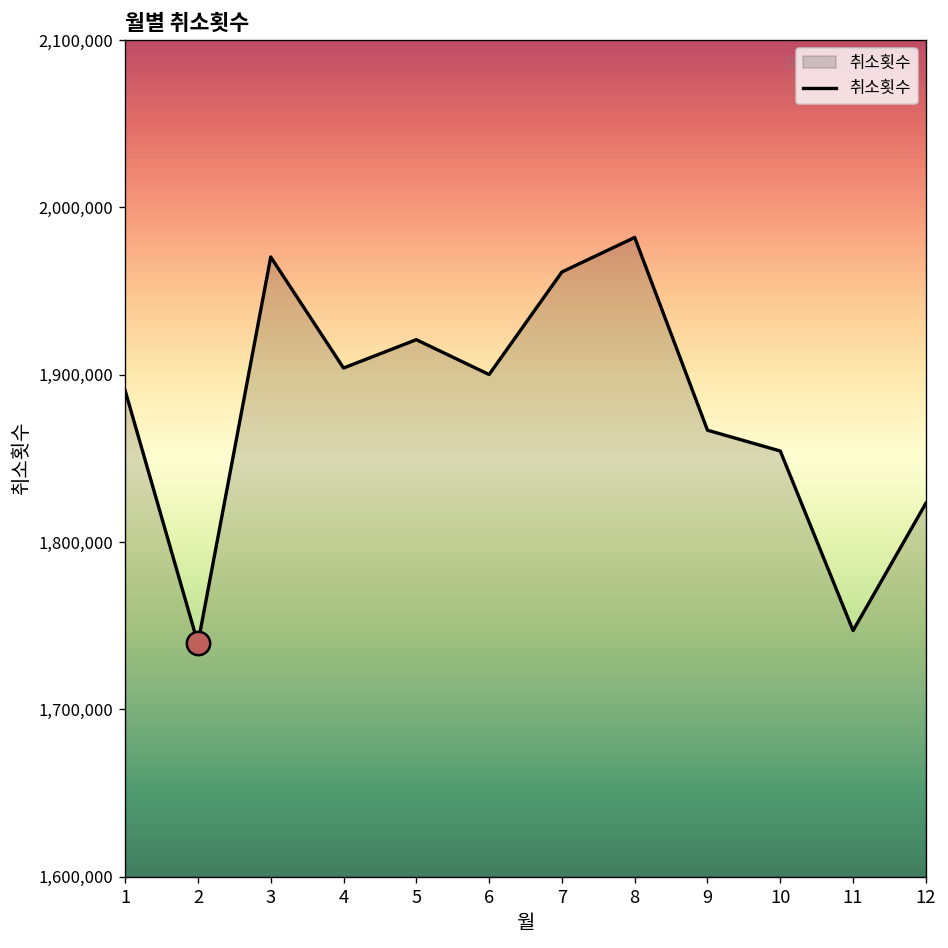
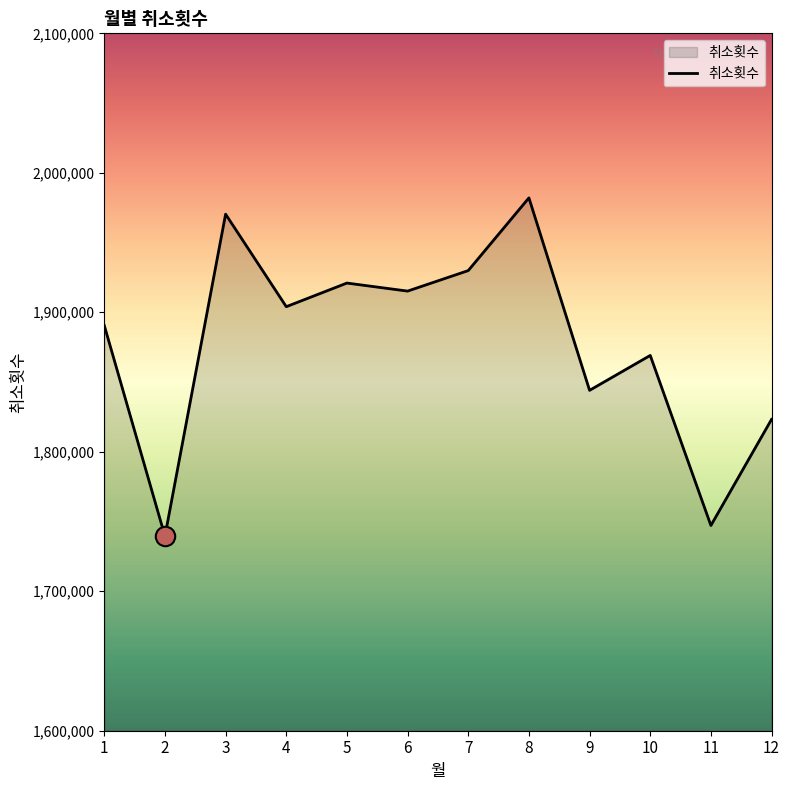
  {
    "취소횟수": {
      "1": "1,891,000",
      "3": "1,970,000",
      "4": "1,904,000",
      "5": "1,921,000",
-     "6": "1,900,000",
-     "7": "1,961,000",
+     "6": "1,915,000",
+     "7": "1,930,000",
      "8": "1,982,000",
-     "9": "1,867,000",
-     "10": "1,854,000",
+     "9": "1,844,000",
+     "10": "1,869,000",
      "11": "1,747,000",
      "12": "1,823,000"
    }
  }
